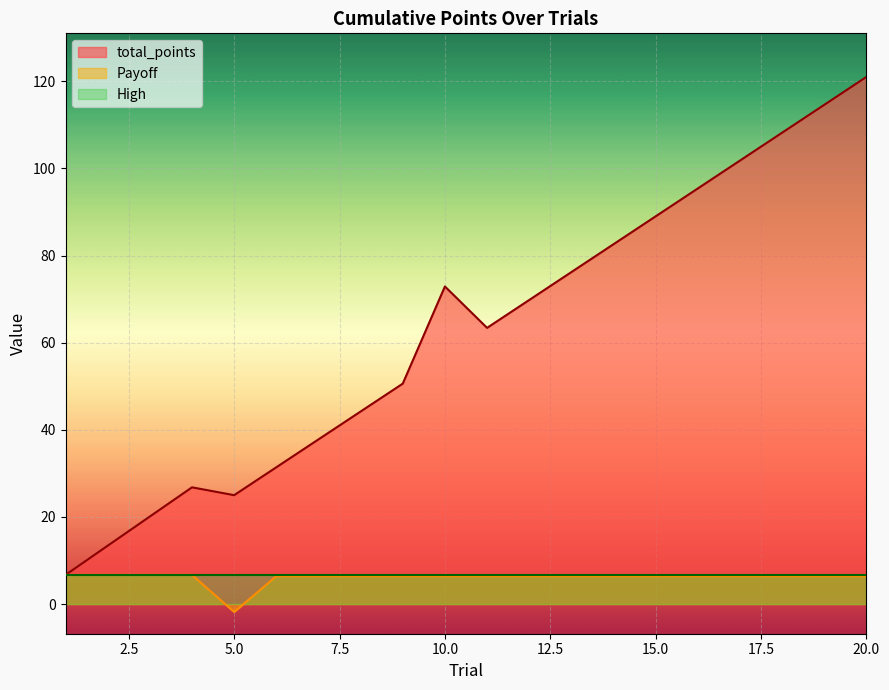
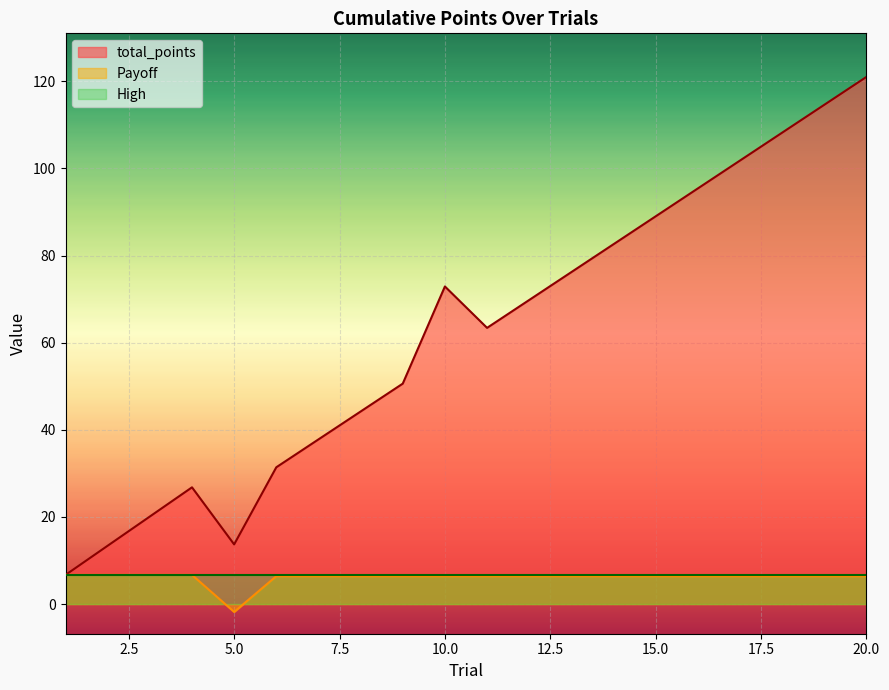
  {
    "total_points": {
-     "5.0": 25,
+     "5.0": 14,
      "10.0": 73,
      "15.0": 89,
      "20.0": 121
    },
    "High": {
      "5.0": 7
    }
  }
